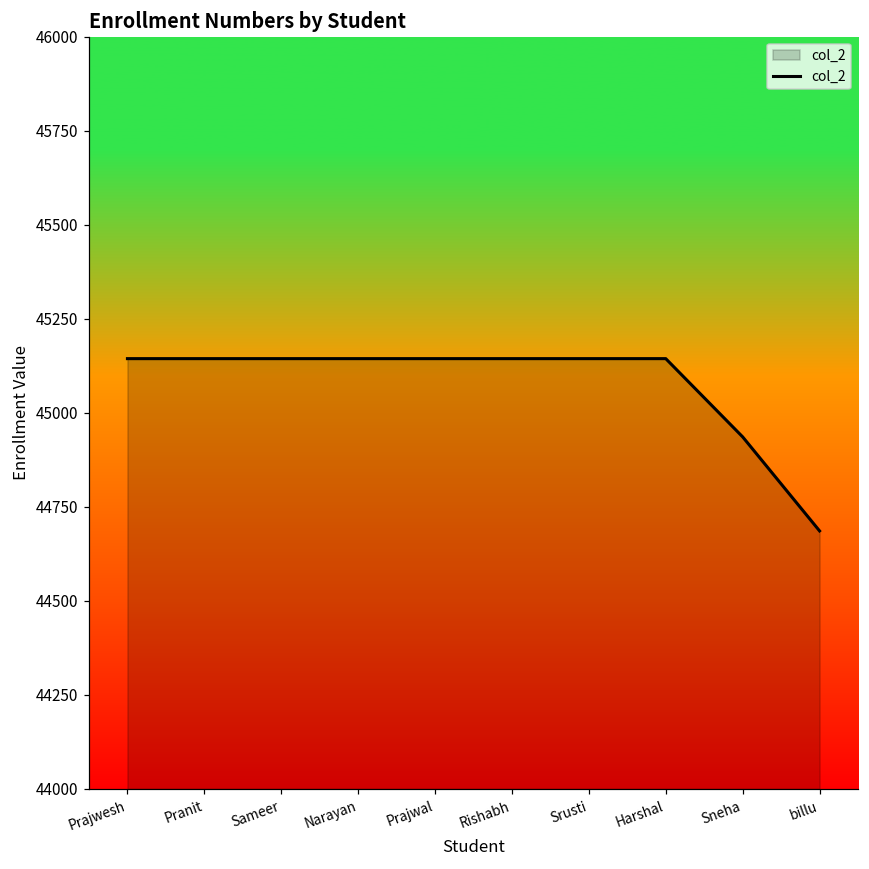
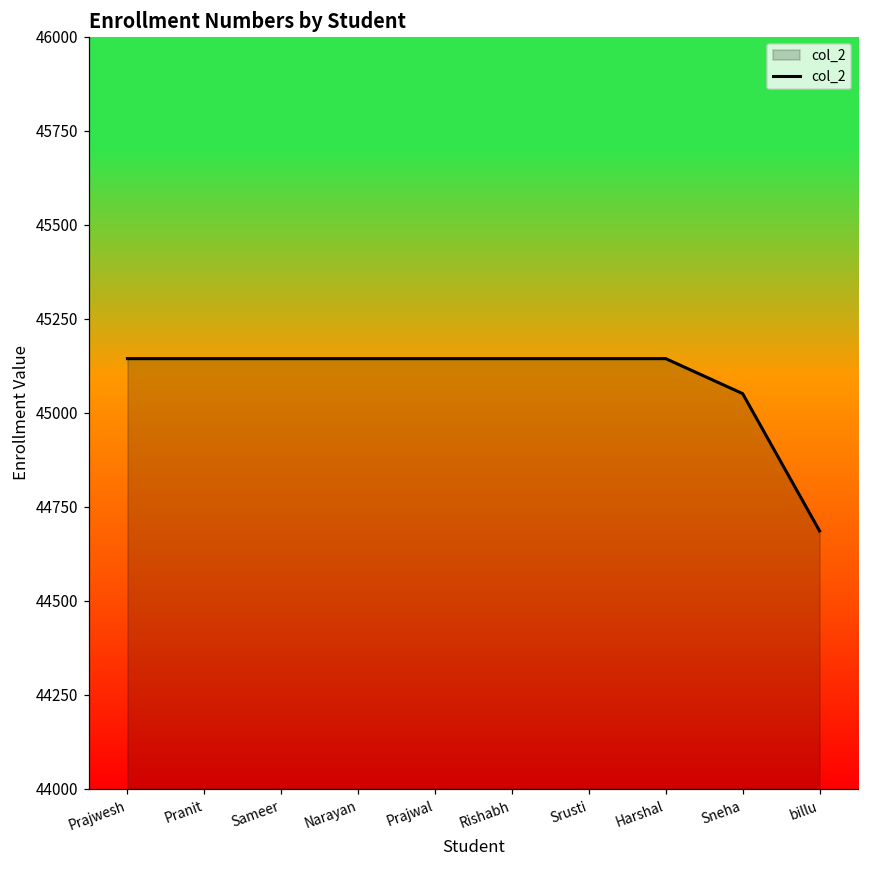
  {
    "Prajwesh": 45140,
    "Pranit": 45140,
    "Sameer": 45140,
    "Narayan": 45140,
    "Prajwal": 45140,
    "Rishabh": 45140,
    "Srusti": 45140,
    "Harshal": 45140,
-   "Sneha": 44940,
+   "Sneha": 45050,
    "billu": 44690
  }
